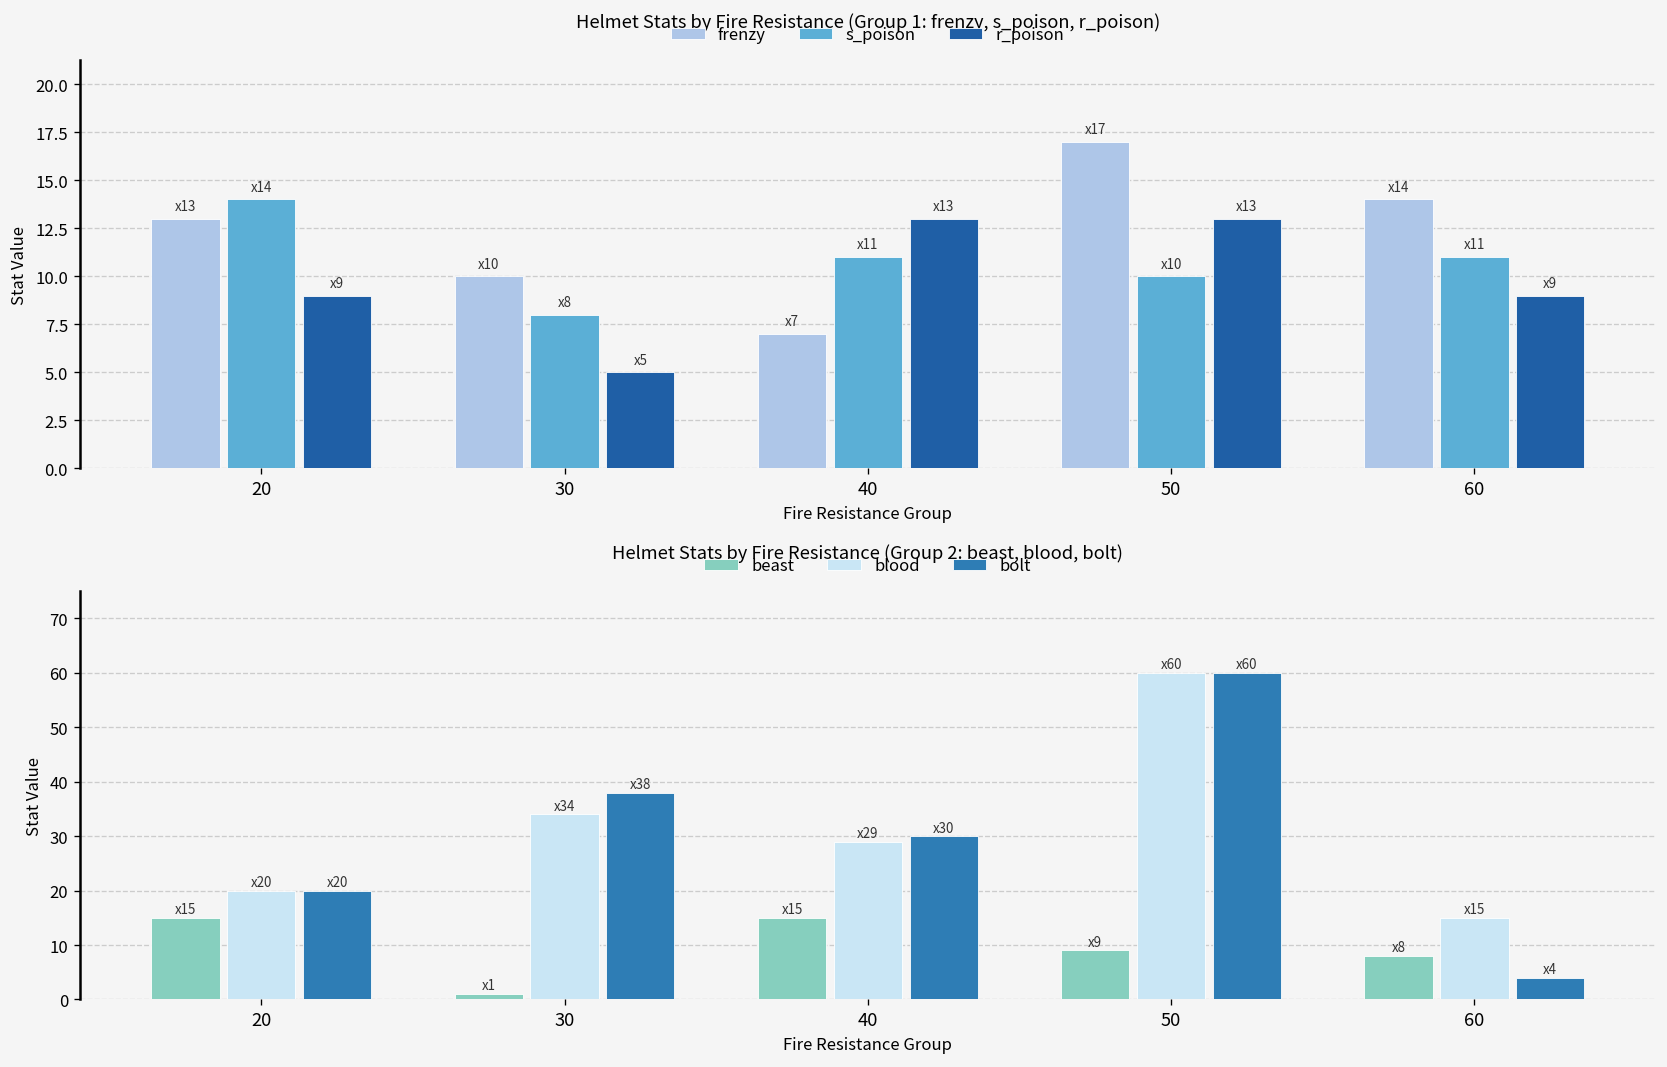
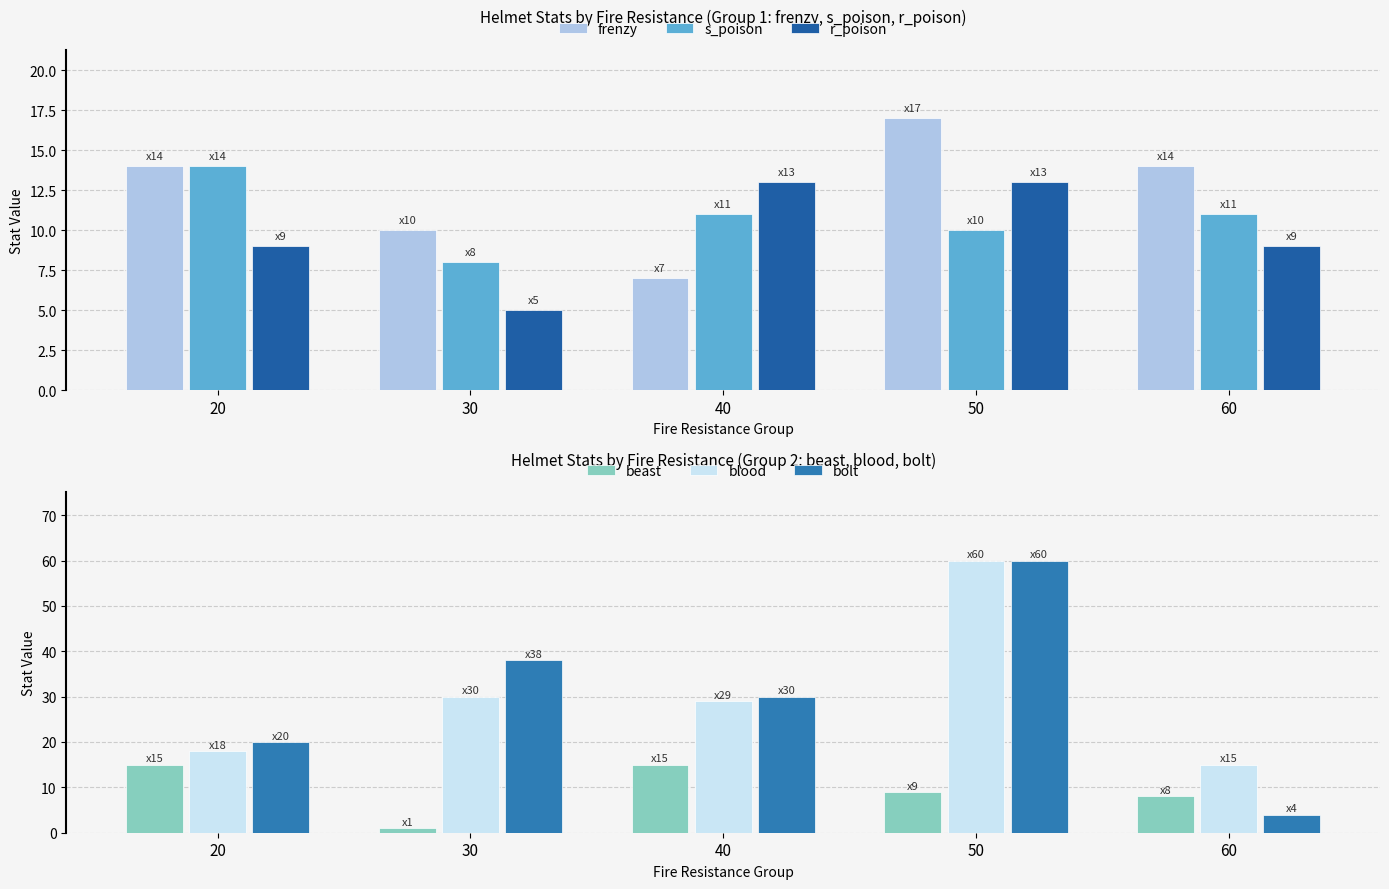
  {
    "Helmet Stats by Fire Resistance (Group 1: frenzy, s_poison, r_poison)": {
      "frenzy": {
-       "20": 13
+       "20": 14
      },
      "s_poison": {
        "20": 14.0,
        "30": 8.0,
        "40": 11.0,
        "50": 10.0,
        "60": 11.0
      },
      "r_poison": {
        "20": 9.0,
        "30": 5.0,
        "40": 13.0,
        "50": 13.0,
        "60": 9.0
      }
    },
    "Helmet Stats by Fire Resistance (Group 2: beast, blood, bolt)": {
      "beast": {
        "20": 15,
        "30": 1,
        "40": 15,
        "50": 9,
        "60": 8
      },
      "blood": {
-       "20": 20,
-       "30": 34
+       "20": 18,
+       "30": 30
      },
      "bolt": {
        "20": 20,
        "30": 38,
        "40": 30,
        "50": 60,
        "60": 4
      }
    }
  }
